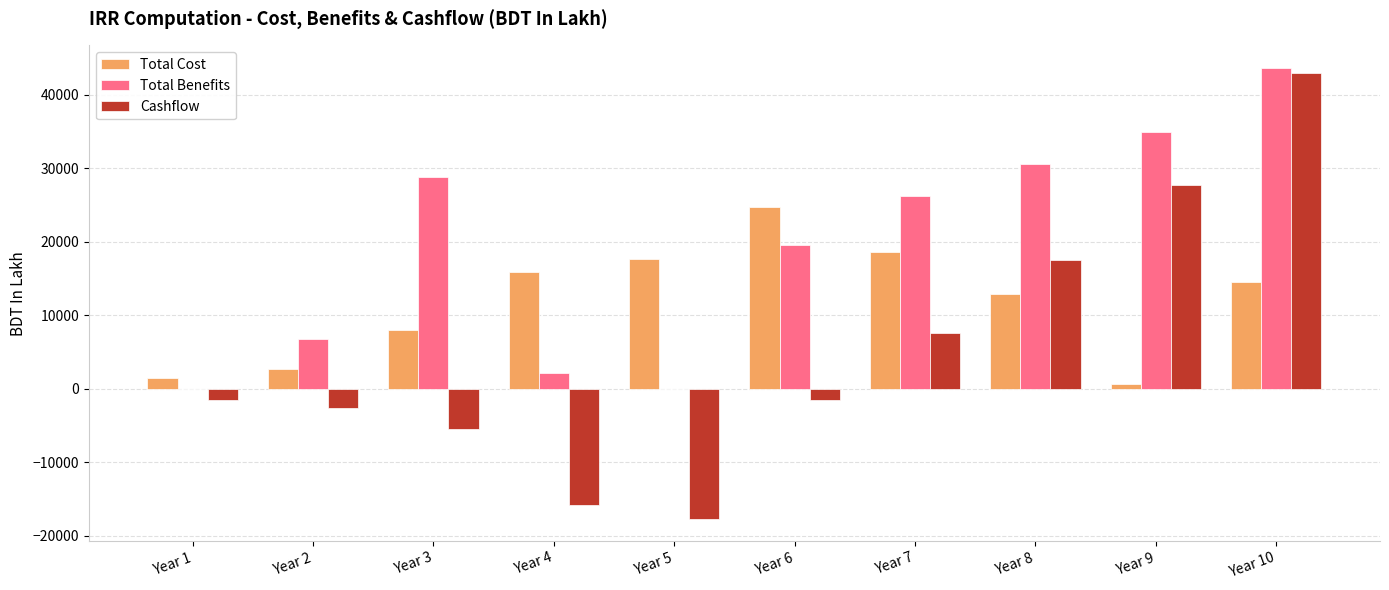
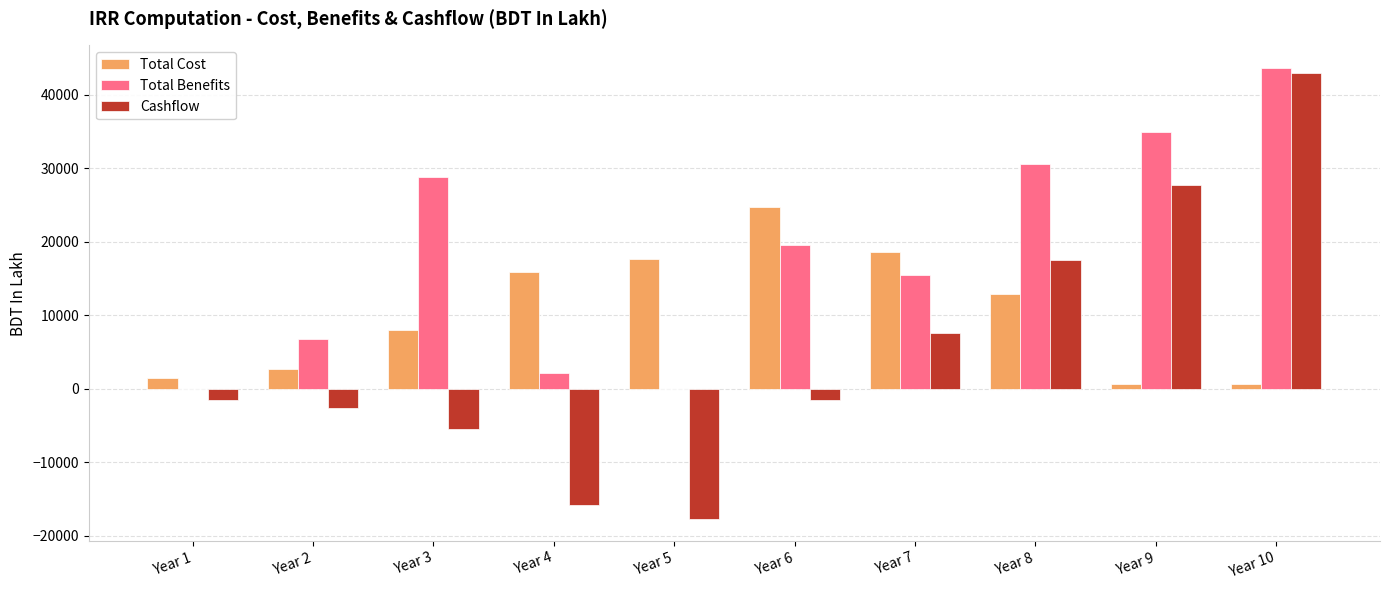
  {
    "Total Cost": {
      "Year 1": 1000,
      "Year 2": 3000,
      "Year 3": 8000,
      "Year 4": 16000,
      "Year 5": 18000,
      "Year 6": 25000,
      "Year 7": 19000,
      "Year 8": 13000,
      "Year 9": 1000,
-     "Year 10": 14000
+     "Year 10": 1000
    },
    "Total Benefits": {
      "Year 1": 0,
      "Year 2": 7000,
      "Year 3": 29000,
      "Year 4": 2000,
      "Year 5": 0,
      "Year 6": 20000,
-     "Year 7": 26000,
+     "Year 7": 15000,
      "Year 8": 31000,
      "Year 9": 35000,
      "Year 10": 44000
    },
    "Cashflow": {
      "Year 1": -1000,
      "Year 2": -3000,
      "Year 3": -5000,
      "Year 4": -16000,
      "Year 5": -18000,
      "Year 6": -2000,
      "Year 7": 8000,
      "Year 8": 18000,
      "Year 9": 28000,
      "Year 10": 43000
    }
  }
